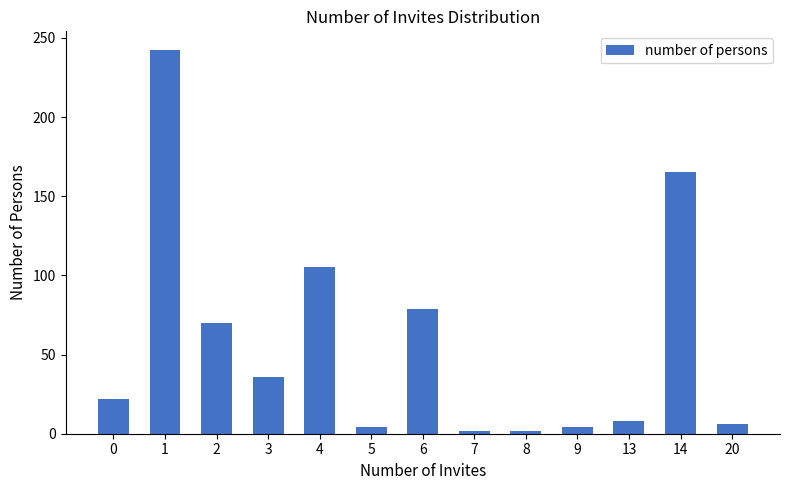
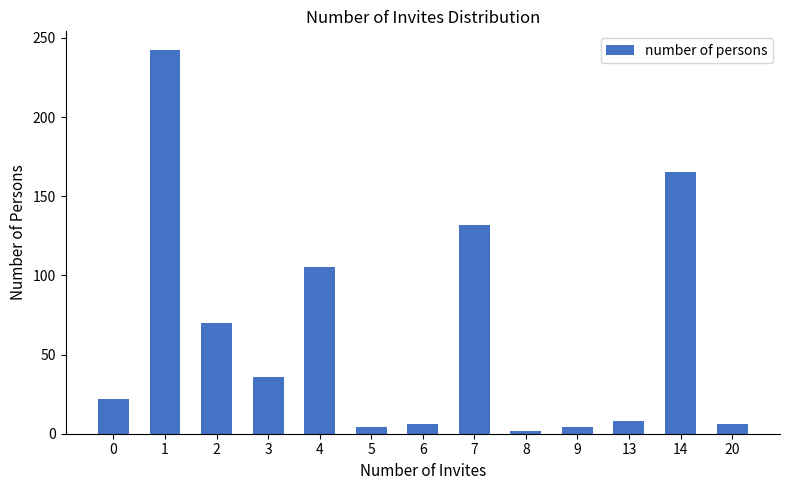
  {
    "0": 22,
    "1": 242,
    "2": 70,
    "3": 36,
    "4": 105,
    "5": 4,
-   "6": 79,
-   "7": 2,
+   "6": 6,
+   "7": 132,
    "8": 2,
    "9": 4,
    "13": 8,
    "14": 165,
    "20": 6
  }
